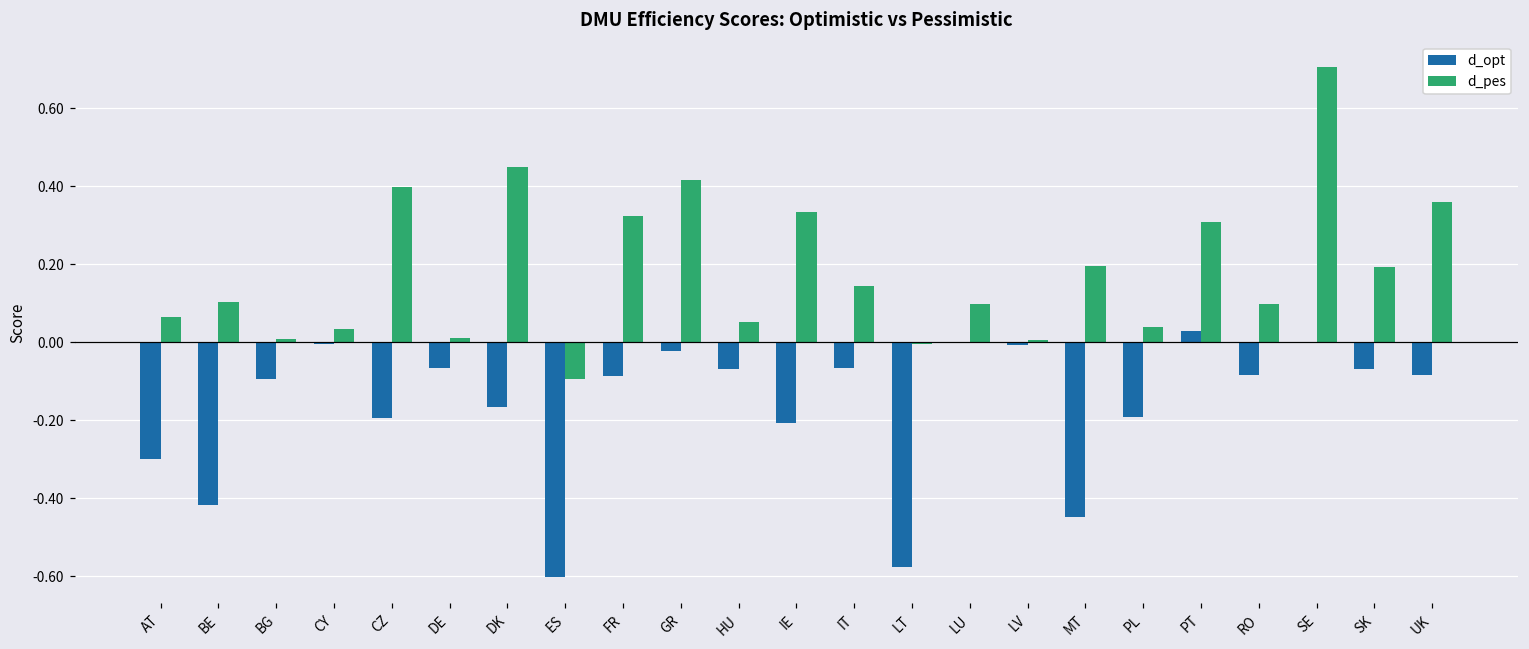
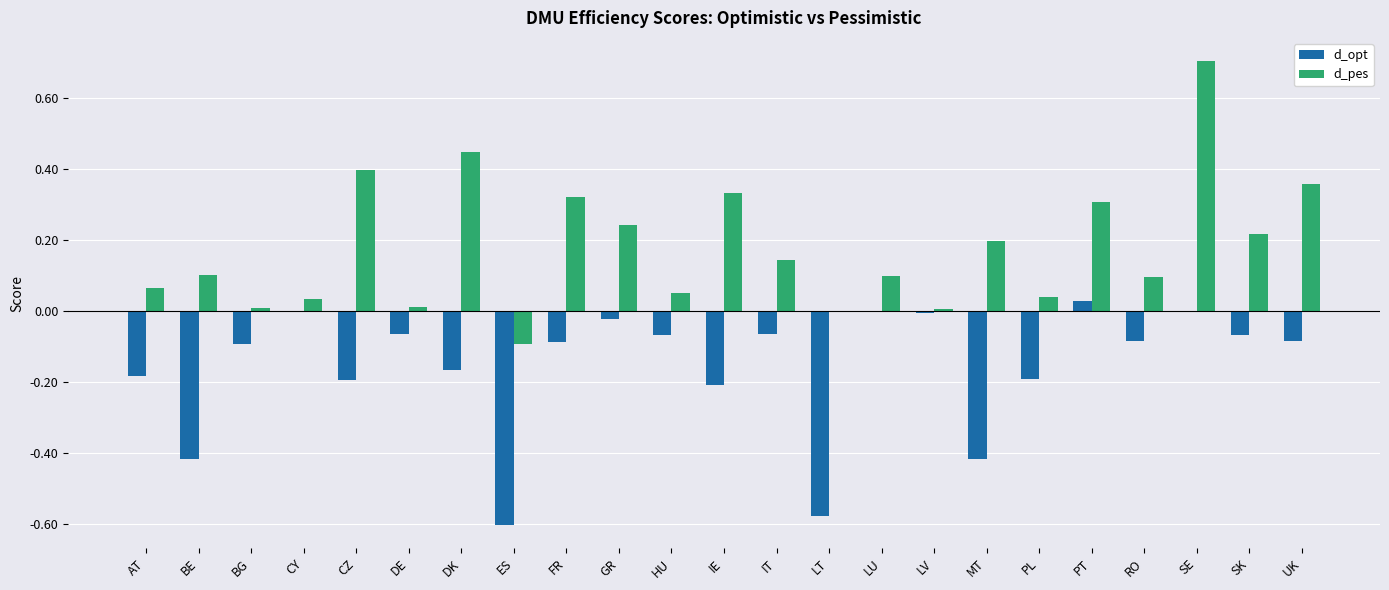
  {
    "d_opt": {
-     "AT": -0.30,
+     "AT": -0.18,
      "BE": -0.42,
      "BG": -0.09,
      "CZ": -0.19,
      "DE": -0.07,
      "DK": -0.17,
      "ES": -0.60,
      "FR": -0.09,
      "GR": -0.02,
      "HU": -0.07,
      "IE": -0.21,
      "IT": -0.07,
      "LT": -0.58,
-     "MT": -0.45,
+     "MT": -0.42,
      "PL": -0.19,
      "PT": 0.03,
      "RO": -0.08,
      "SK": -0.07,
      "UK": -0.09
    },
    "d_pes": {
      "AT": 0.06,
      "BE": 0.10,
      "BG": 0.01,
      "CY": 0.03,
      "CZ": 0.40,
      "DE": 0.01,
      "DK": 0.45,
      "ES": -0.09,
      "FR": 0.32,
-     "GR": 0.42,
+     "GR": 0.24,
      "HU": 0.05,
      "IE": 0.33,
      "IT": 0.14,
      "LU": 0.10,
      "MT": 0.20,
      "PL": 0.04,
      "PT": 0.31,
      "RO": 0.10,
      "SE": 0.71,
-     "SK": 0.19,
+     "SK": 0.22,
      "UK": 0.36
    }
  }
